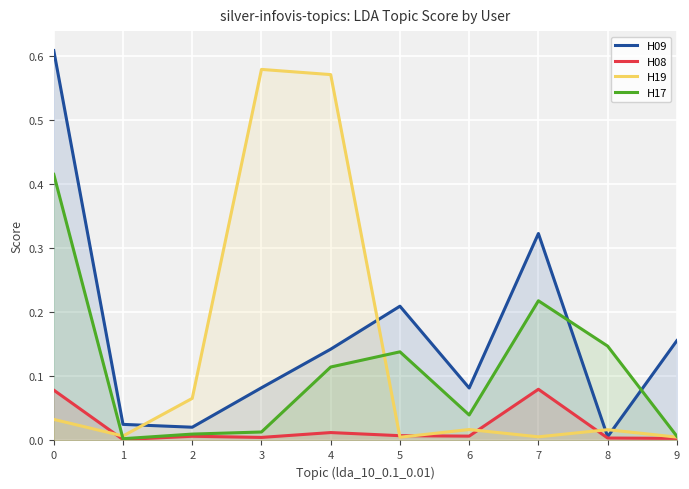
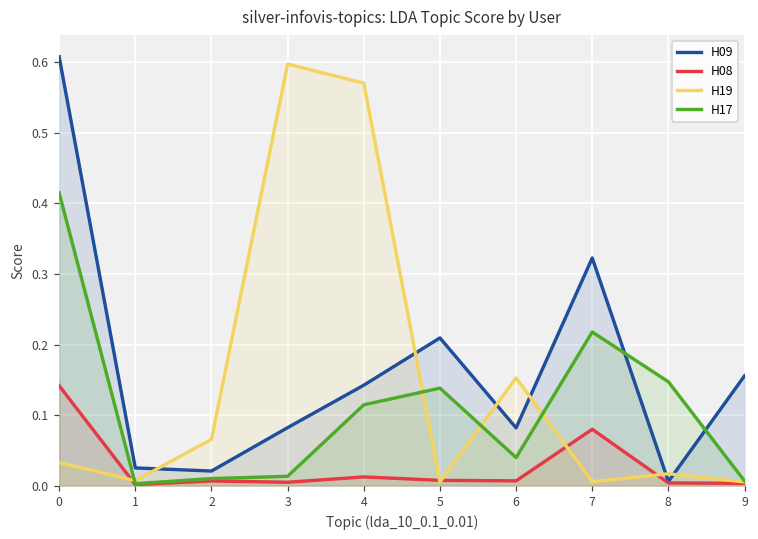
  {
    "H09": {
      "0": 0.61,
      "1": 0.03,
      "2": 0.02,
      "3": 0.08,
      "4": 0.14,
      "5": 0.21,
      "6": 0.08,
      "7": 0.32,
      "9": 0.16
    },
    "H08": {
-     "0": 0.08,
+     "0": 0.14,
      "3": 0.00,
      "4": 0.01,
      "6": 0.01,
      "7": 0.08
    },
    "H19": {
      "0": 0.03,
      "1": 0.01,
      "2": 0.07,
-     "3": 0.58,
+     "3": 0.60,
      "4": 0.57,
-     "6": 0.02,
+     "6": 0.15,
      "7": 0.01,
      "8": 0.02
    },
    "H17": {
      "0": 0.41,
      "3": 0.01,
      "4": 0.11,
      "5": 0.14,
      "6": 0.04,
      "7": 0.22,
      "8": 0.15
    }
  }
